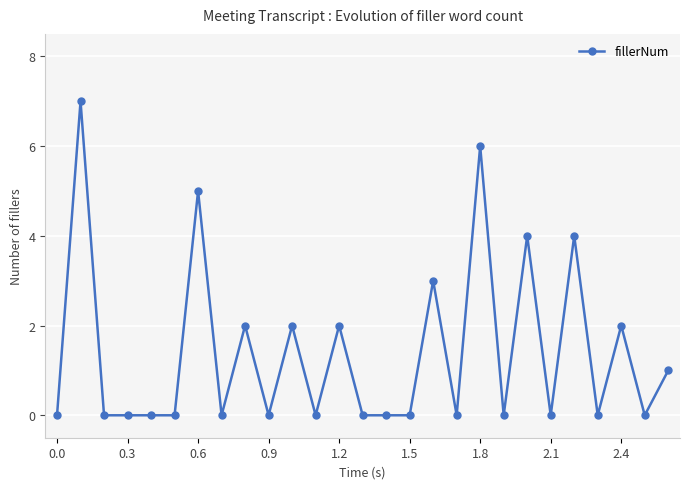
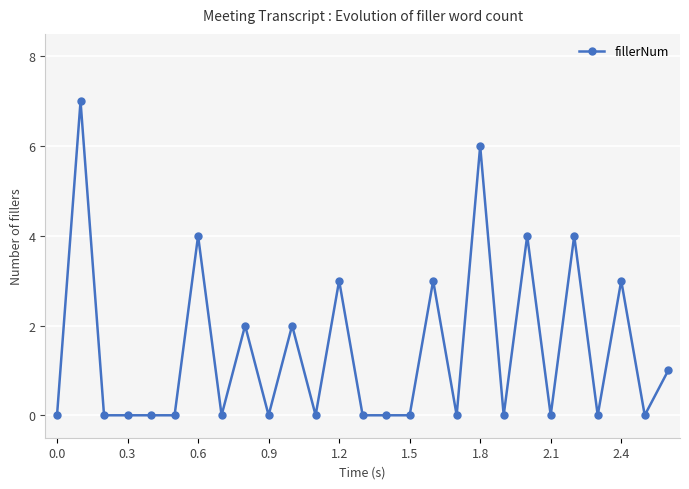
  {
    "0.0": 0,
    "0.3": 0,
-   "0.6": 5,
+   "0.6": 4,
    "0.9": 0,
-   "1.2": 2,
+   "1.2": 3,
    "1.5": 0,
    "1.8": 6,
    "2.1": 0,
-   "2.4": 2
+   "2.4": 3
  }
